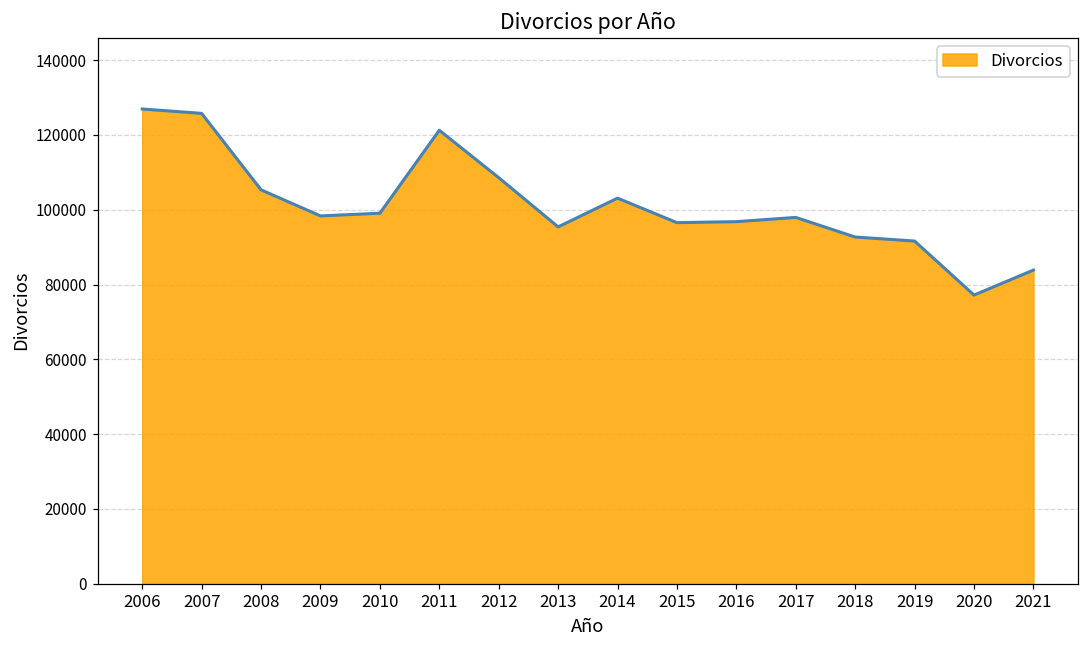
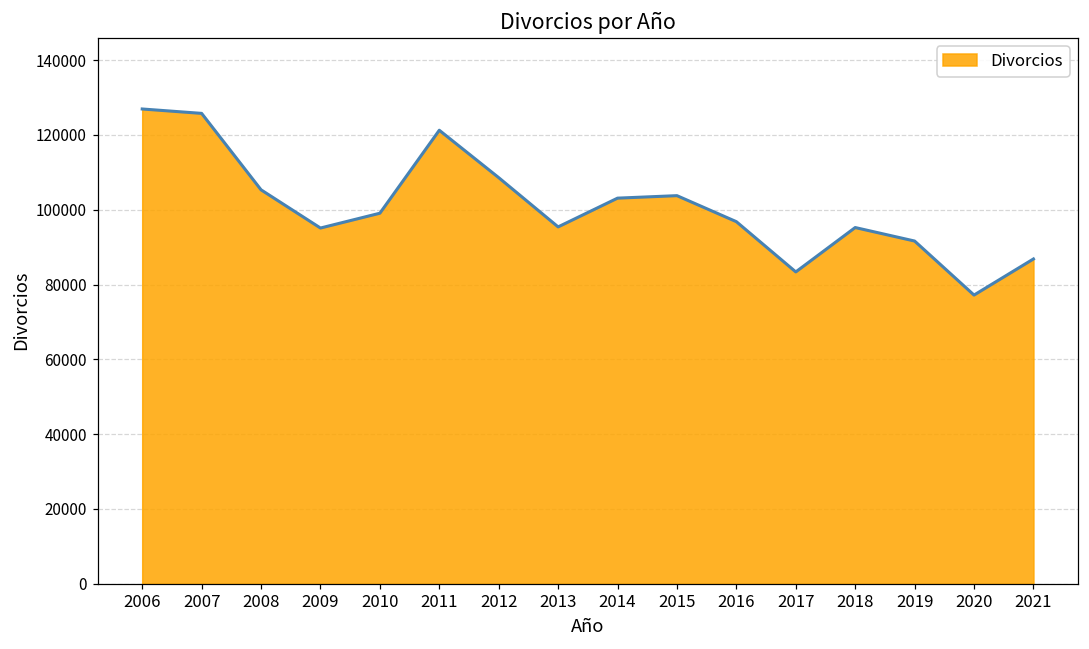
  {
    "2006": 127000,
    "2007": 126000,
    "2008": 105000,
-   "2009": 98000,
+   "2009": 95000,
    "2010": 99000,
    "2011": 121000,
    "2012": 109000,
    "2013": 95000,
    "2014": 103000,
-   "2015": 97000,
+   "2015": 104000,
    "2016": 97000,
-   "2017": 98000,
-   "2018": 93000,
+   "2017": 83000,
+   "2018": 95000,
    "2019": 92000,
    "2020": 77000,
-   "2021": 84000
+   "2021": 87000
  }
